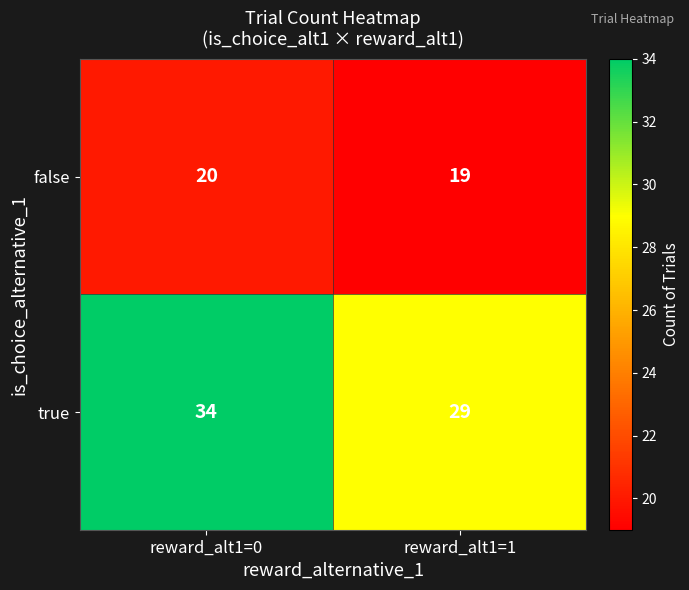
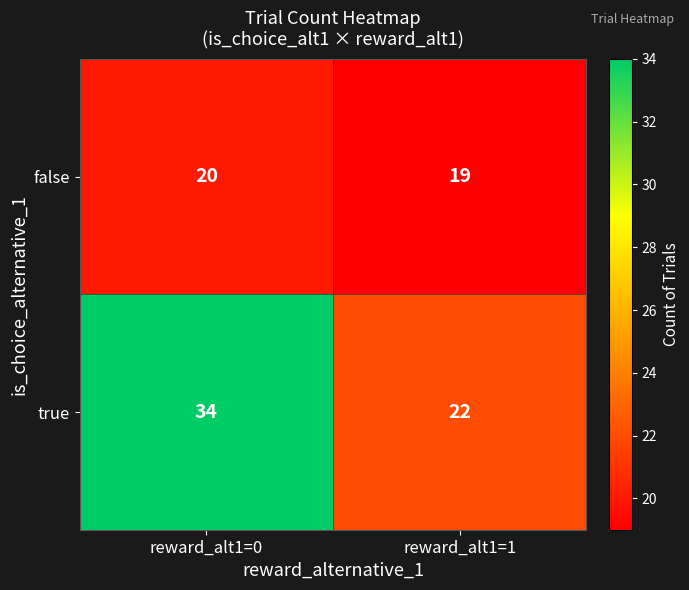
  {
    "false": {
      "reward_alt1=0": 20,
      "reward_alt1=1": 19
    },
    "true": {
      "reward_alt1=0": 34,
-     "reward_alt1=1": 29
+     "reward_alt1=1": 22
    }
  }
